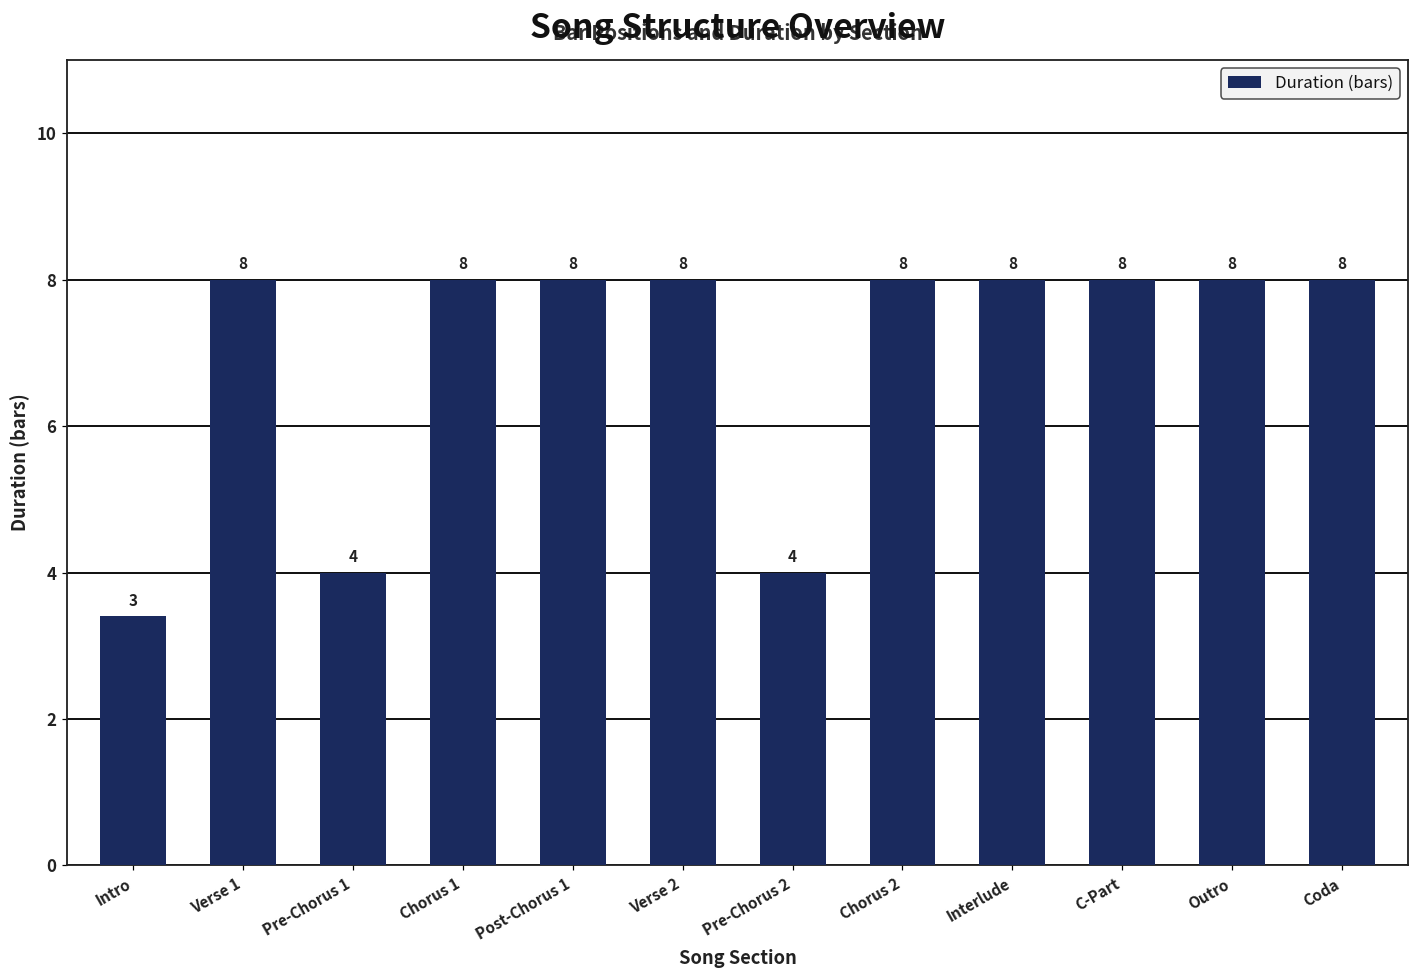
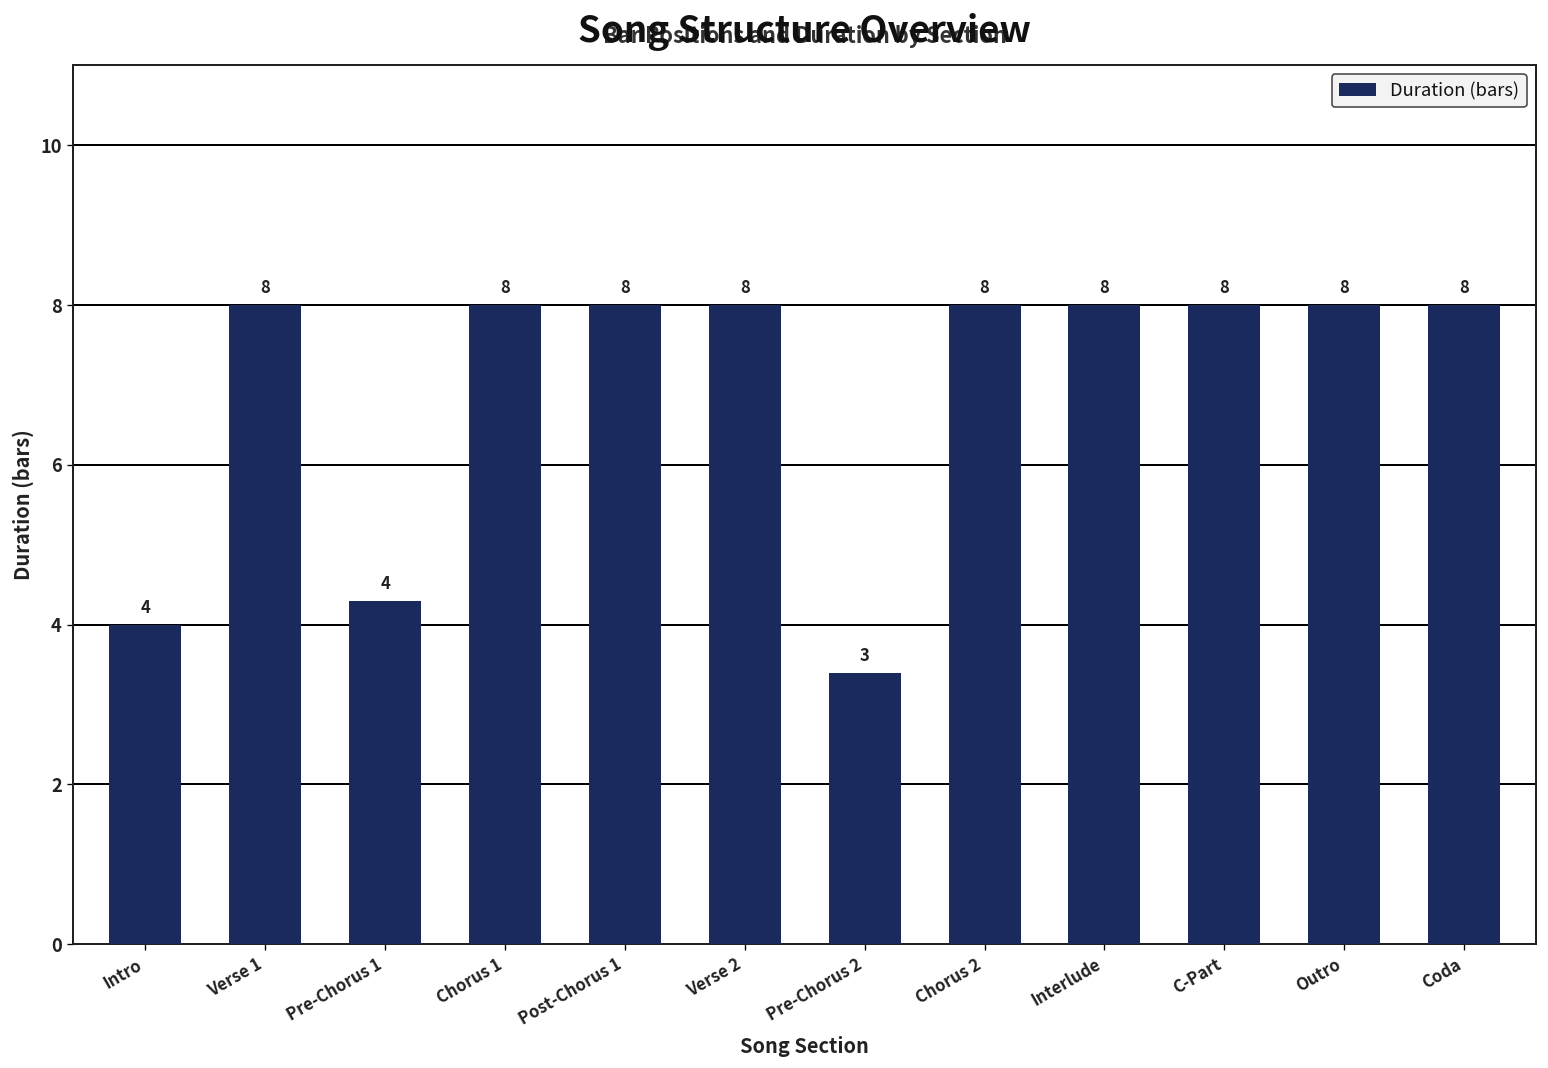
  {
-   "Intro": 3,
+   "Intro": 4,
    "Verse 1": 8,
-   "Pre-Chorus 1": 4.0,
+   "Pre-Chorus 1": 4.3,
    "Chorus 1": 8,
    "Post-Chorus 1": 8,
    "Verse 2": 8,
-   "Pre-Chorus 2": 4,
+   "Pre-Chorus 2": 3,
    "Chorus 2": 8,
    "Interlude": 8,
    "C-Part": 8,
    "Outro": 8,
    "Coda": 8
  }
